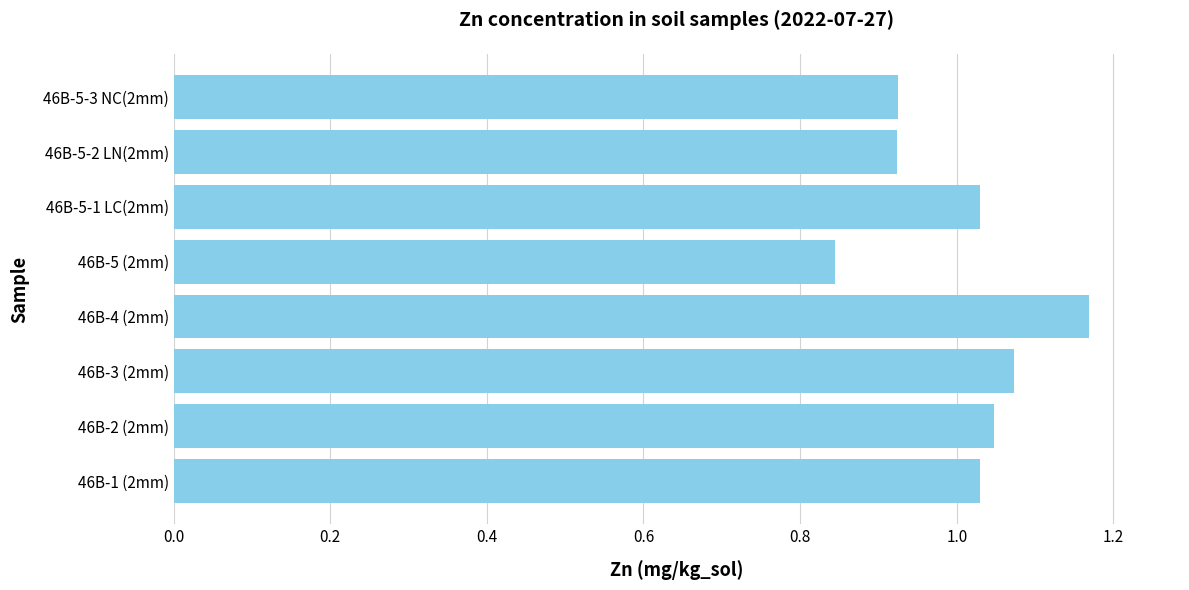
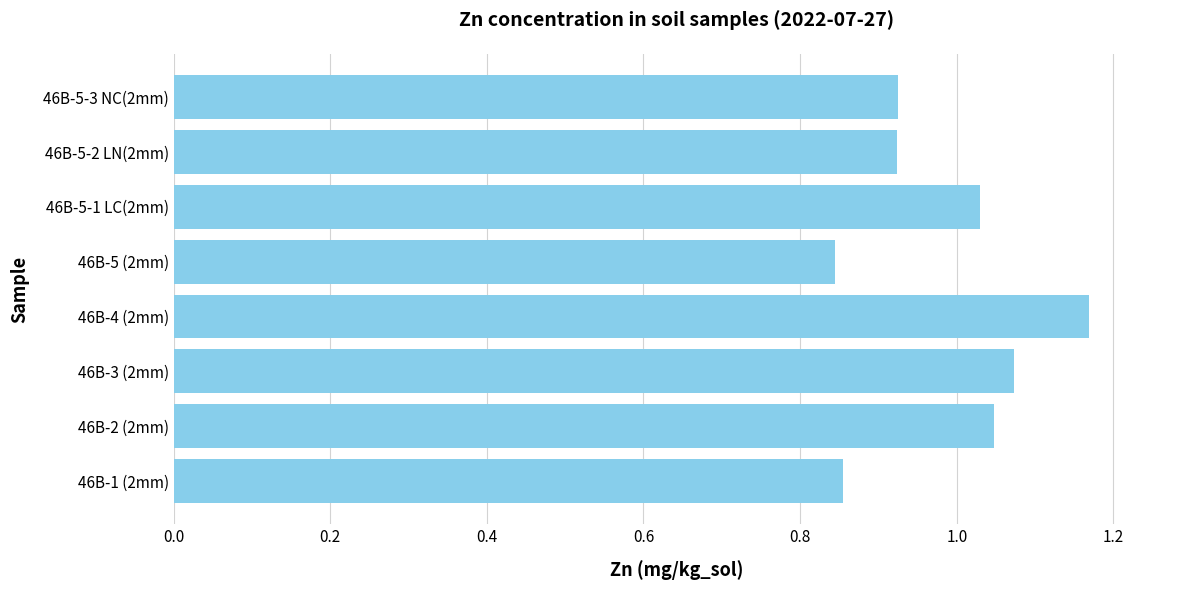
  {
    "46B-5-3 NC(2mm)": 0.92,
    "46B-5-2 LN(2mm)": 0.92,
    "46B-5-1 LC(2mm)": 1.03,
    "46B-5 (2mm)": 0.84,
    "46B-4 (2mm)": 1.17,
    "46B-3 (2mm)": 1.07,
    "46B-2 (2mm)": 1.05,
-   "46B-1 (2mm)": 1.03
+   "46B-1 (2mm)": 0.85
  }
